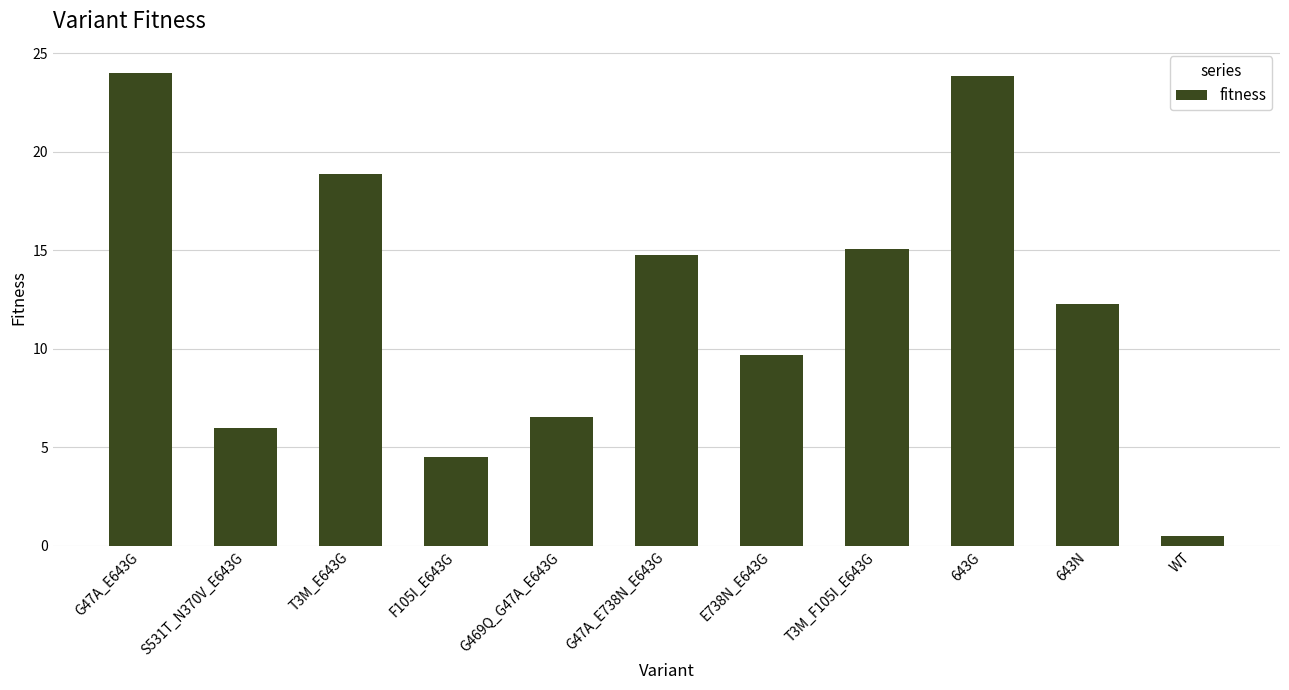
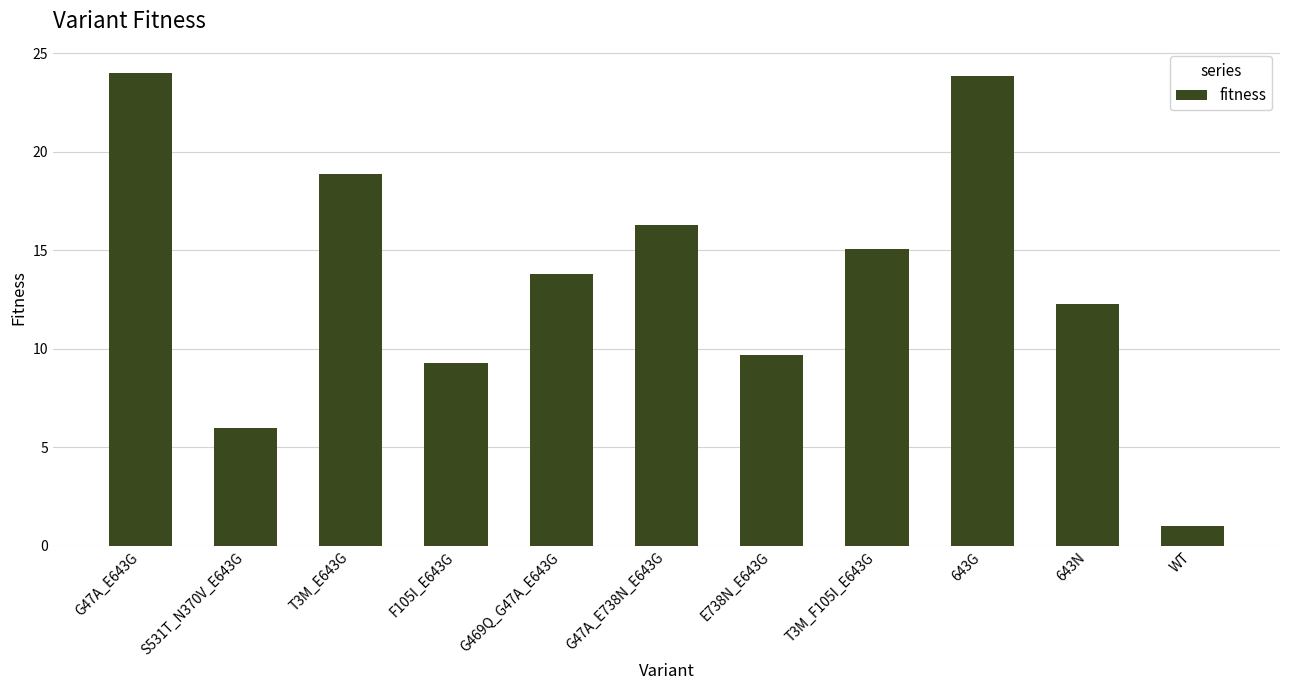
  {
    "G47A_E643G": 24.0,
    "S531T_N370V_E643G": 6.0,
    "T3M_E643G": 18.9,
-   "F105I_E643G": 4.5,
-   "G469Q_G47A_E643G": 6.5,
-   "G47A_E738N_E643G": 14.8,
+   "F105I_E643G": 9.3,
+   "G469Q_G47A_E643G": 13.8,
+   "G47A_E738N_E643G": 16.3,
    "E738N_E643G": 9.7,
    "T3M_F105I_E643G": 15.1,
    "643G": 23.9,
    "643N": 12.3,
-   "WT": 0.5
+   "WT": 1.0
  }
